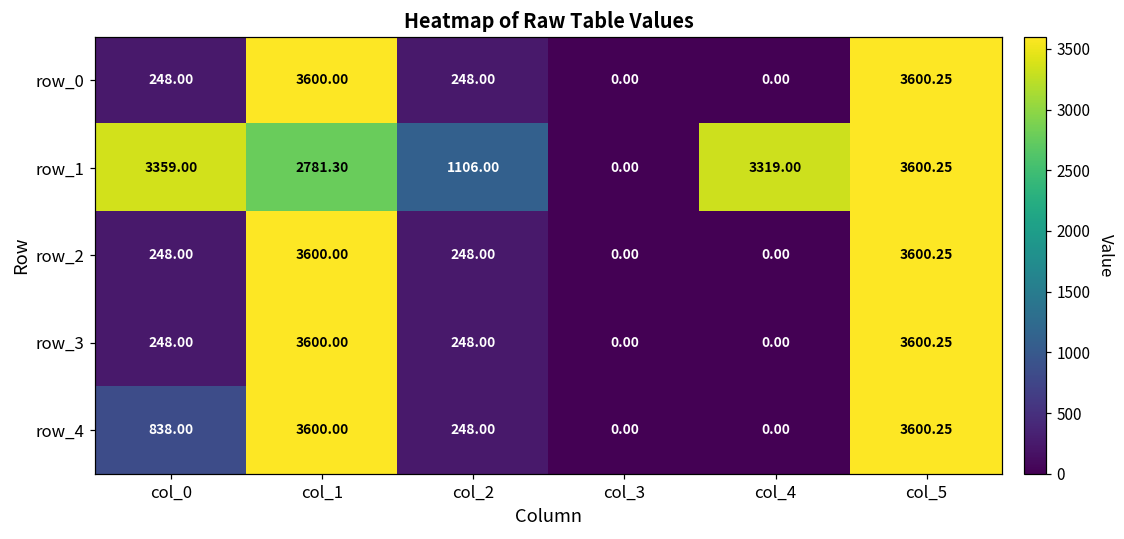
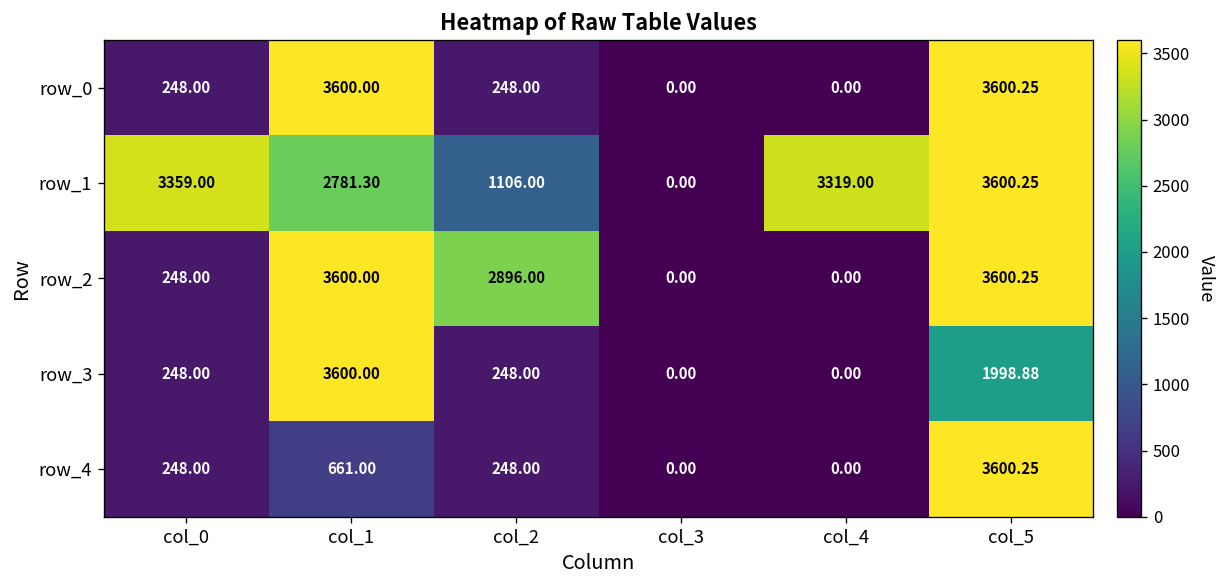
  {
    "row_0": {
      "col_0": 248.00,
      "col_1": 3600.00,
      "col_2": 248.00,
      "col_3": 0.00,
      "col_4": 0.00,
      "col_5": 3600.25
    },
    "row_1": {
      "col_0": 3359.00,
      "col_1": 2781.30,
      "col_2": 1106.00,
      "col_3": 0.00,
      "col_4": 3319.00,
      "col_5": 3600.25
    },
    "row_2": {
      "col_0": 248.00,
      "col_1": 3600.00,
-     "col_2": 248.00,
+     "col_2": 2896.00,
      "col_3": 0.00,
      "col_4": 0.00,
      "col_5": 3600.25
    },
    "row_3": {
      "col_0": 248.00,
      "col_1": 3600.00,
      "col_2": 248.00,
      "col_3": 0.00,
      "col_4": 0.00,
-     "col_5": 3600.25
+     "col_5": 1998.88
    },
    "row_4": {
-     "col_0": 838.00,
-     "col_1": 3600.00,
+     "col_0": 248.00,
+     "col_1": 661.00,
      "col_2": 248.00,
      "col_3": 0.00,
      "col_4": 0.00,
      "col_5": 3600.25
    }
  }
